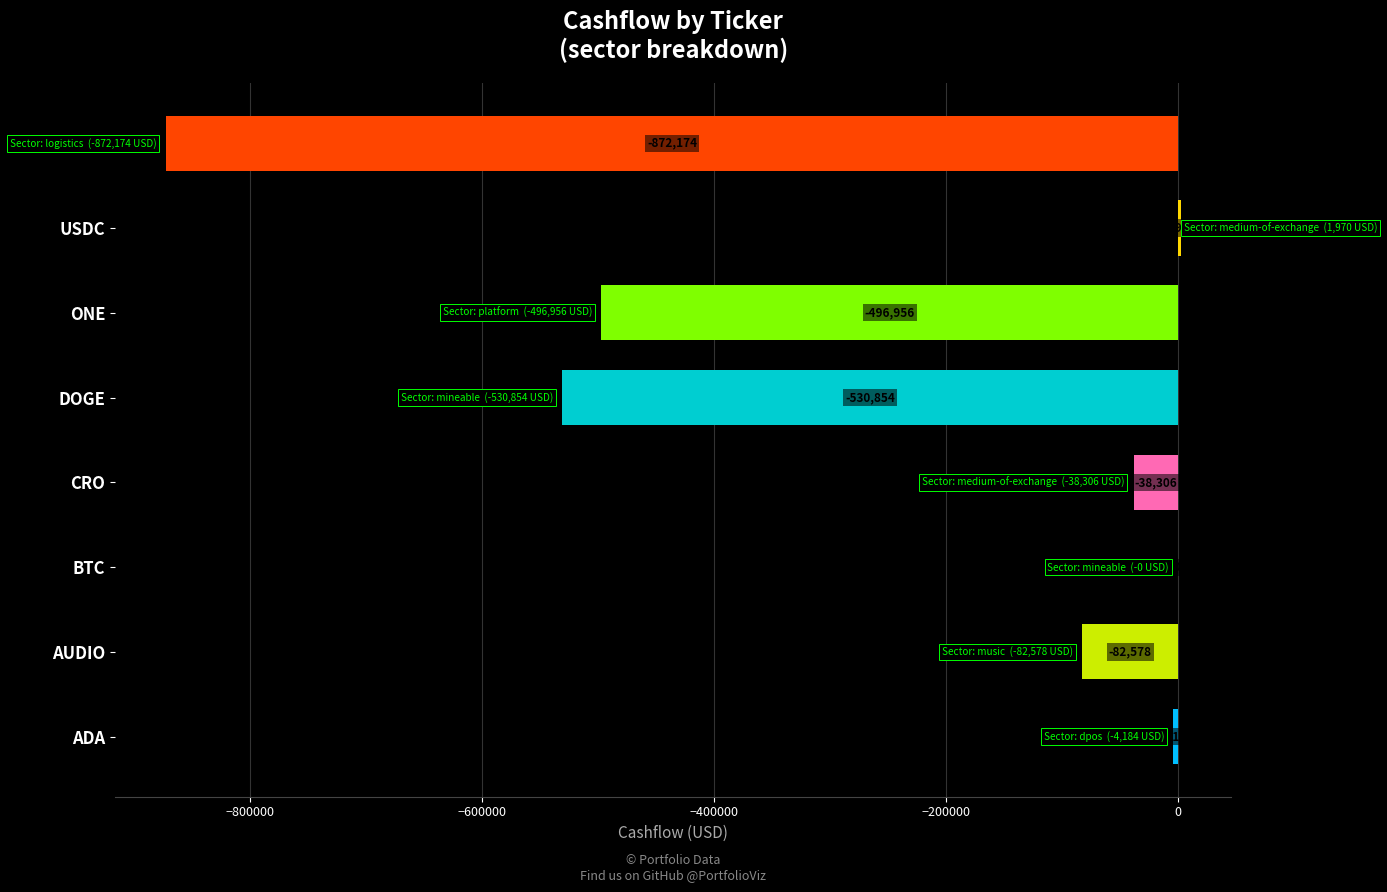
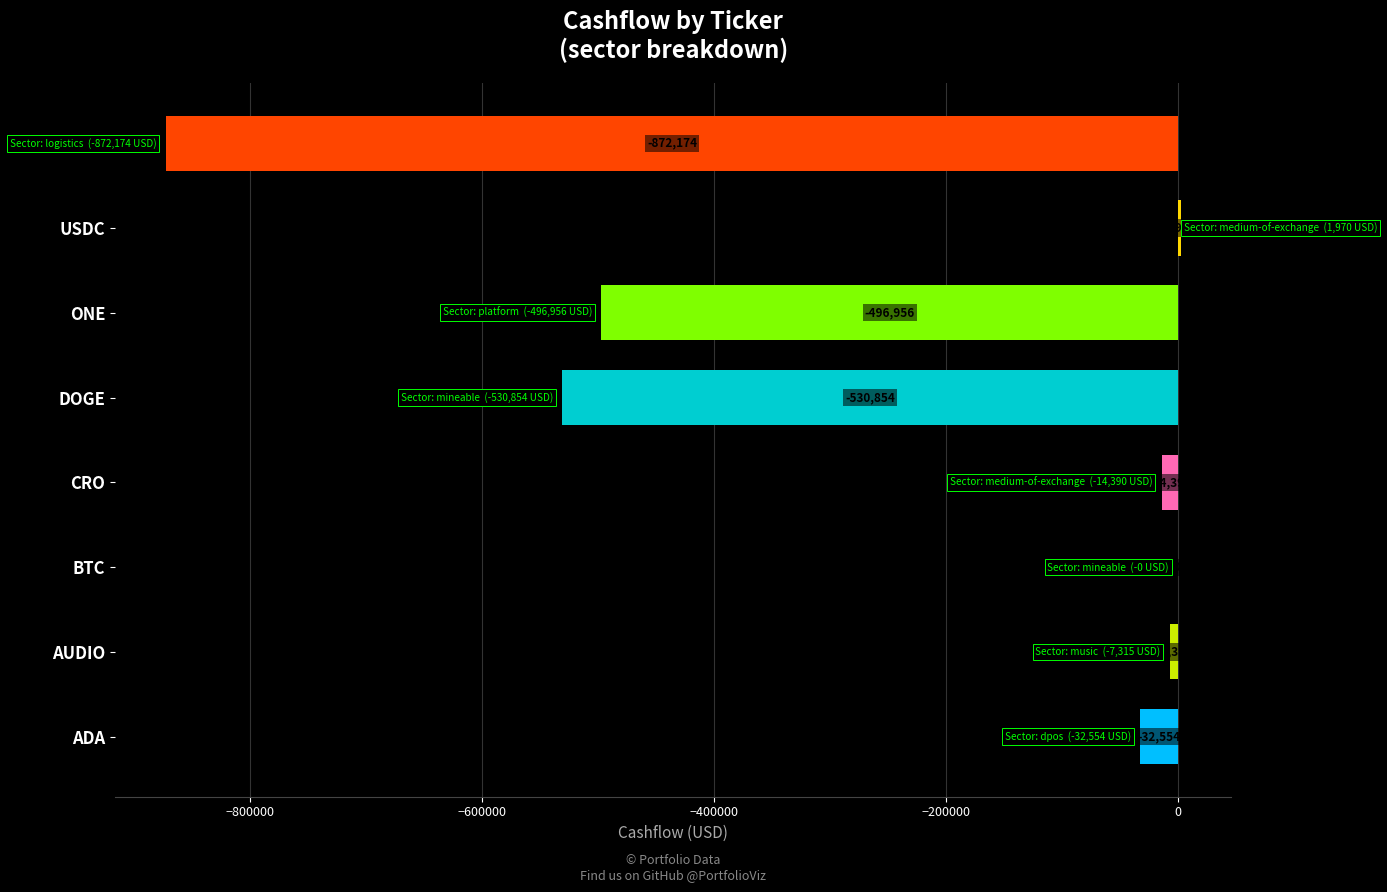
  {
-   "CRO": "(-38,306 USD)",
-   "AUDIO": "(-82,578 USD)",
-   "ADA": "(-4,184 USD)"
+   "CRO": "(-14,390 USD)",
+   "AUDIO": "(-7,315 USD)",
+   "ADA": "(-32,554 USD)"
  }
